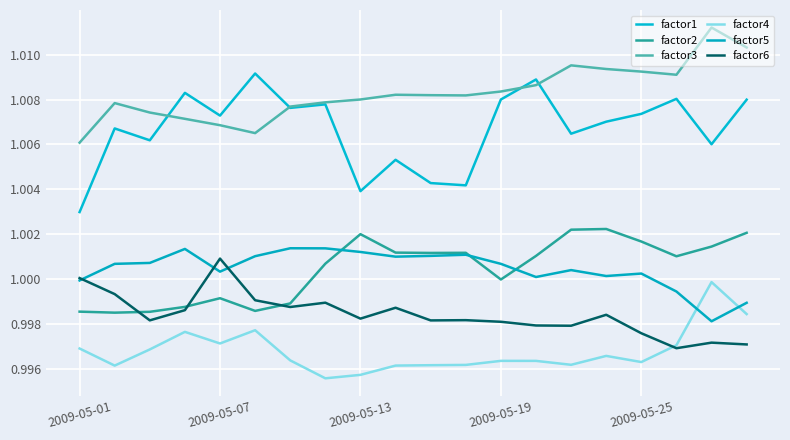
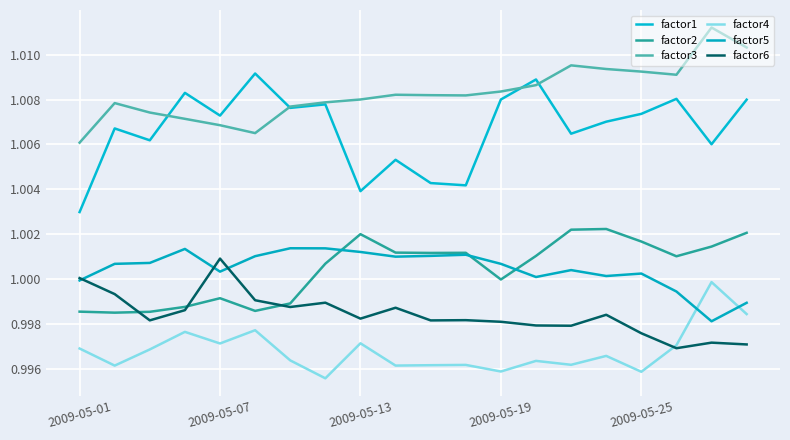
  {
    "factor4": {
      "2009-05-01": 0.9969,
      "2009-05-07": 0.9971,
-     "2009-05-13": 0.9957,
-     "2009-05-19": 0.9964,
-     "2009-05-25": 0.9963
+     "2009-05-13": 0.9971,
+     "2009-05-19": 0.9959,
+     "2009-05-25": 0.9959
    },
    "factor6": {
      "2009-05-07": 1.0009,
      "2009-05-13": 0.9982,
      "2009-05-19": 0.9981,
      "2009-05-25": 0.9976
    }
  }
